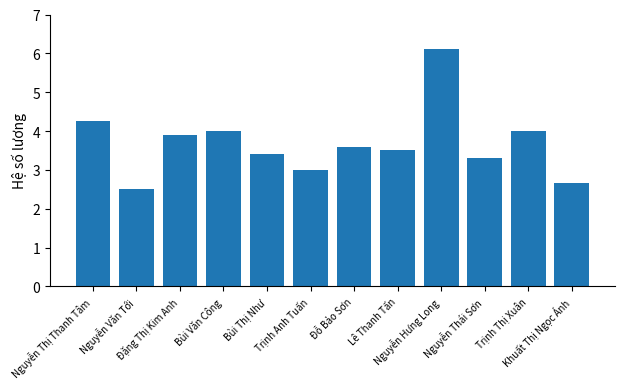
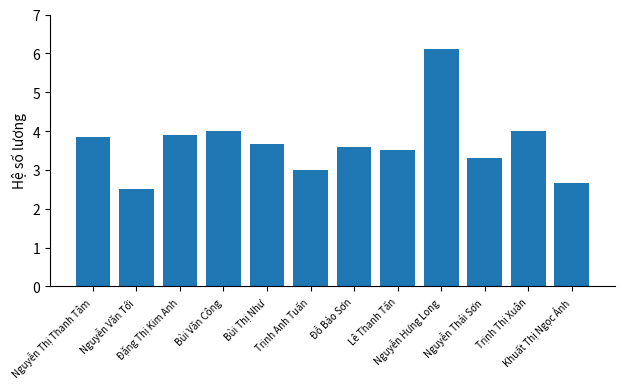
  {
-   "Nguyễn Thị Thanh Tâm": 4.3,
+   "Nguyễn Thị Thanh Tâm": 3.9,
    "Nguyễn Văn Tới": 2.5,
    "Đặng Thị Kim Anh": 3.9,
    "Bùi Văn Công": 4.0,
-   "Bùi Thị Như": 3.4,
+   "Bùi Thị Như": 3.7,
    "Trịnh Anh Tuấn": 3.0,
    "Đỗ Bảo Sơn": 3.6,
    "Lê Thanh Tấn": 3.5,
    "Nguyễn Hưng Long": 6.1,
    "Nguyễn Thái Sơn": 3.3,
    "Trịnh Thị Xuân": 4.0,
    "Khuất Thị Ngọc Ánh": 2.7
  }
